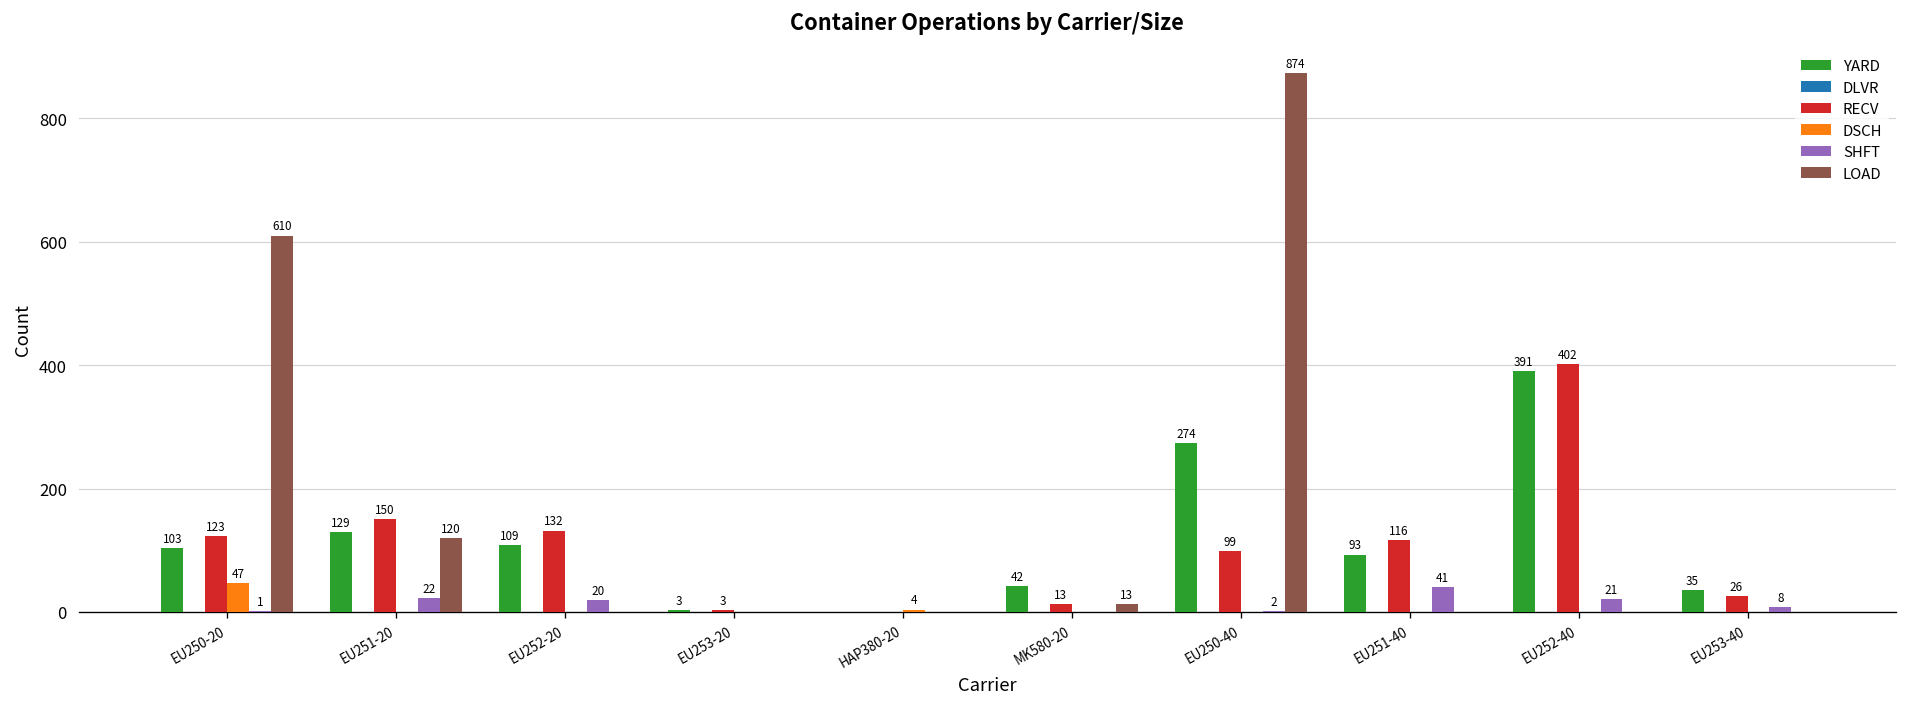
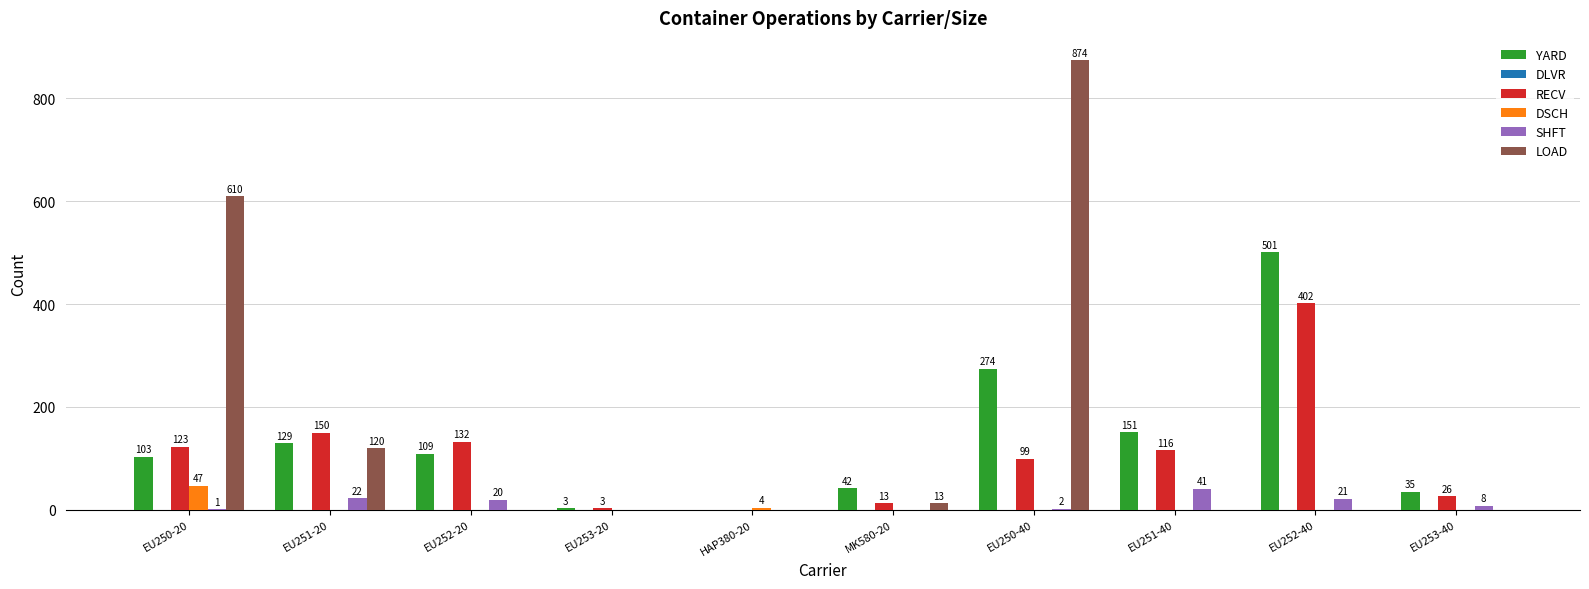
  {
    "YARD": {
      "EU250-20": 103,
      "EU251-20": 129,
      "EU252-20": 109,
      "EU253-20": 3,
      "MK580-20": 42,
      "EU250-40": 274,
-     "EU251-40": 93,
-     "EU252-40": 391,
+     "EU251-40": 151,
+     "EU252-40": 501,
      "EU253-40": 35
    },
    "DLVR": {
      "EU250-20": 0,
      "EU251-20": 0,
      "EU252-20": 0,
      "EU253-20": 0,
      "HAP380-20": 0,
      "MK580-20": 0,
      "EU250-40": 0,
      "EU251-40": 0,
      "EU252-40": 0,
      "EU253-40": 0
    },
    "RECV": {
      "EU250-20": 123,
      "EU251-20": 150,
      "EU252-20": 132,
      "EU253-20": 3,
      "MK580-20": 13,
      "EU250-40": 99,
      "EU251-40": 116,
      "EU252-40": 402,
      "EU253-40": 26
    },
    "DSCH": {
      "EU250-20": 47,
      "HAP380-20": 4
    },
    "SHFT": {
      "EU250-20": 1,
      "EU251-20": 22,
      "EU252-20": 20,
      "EU250-40": 2,
      "EU251-40": 41,
      "EU252-40": 21,
      "EU253-40": 8
    },
    "LOAD": {
      "EU250-20": 610,
      "EU251-20": 120,
      "MK580-20": 13,
      "EU250-40": 874
    }
  }
